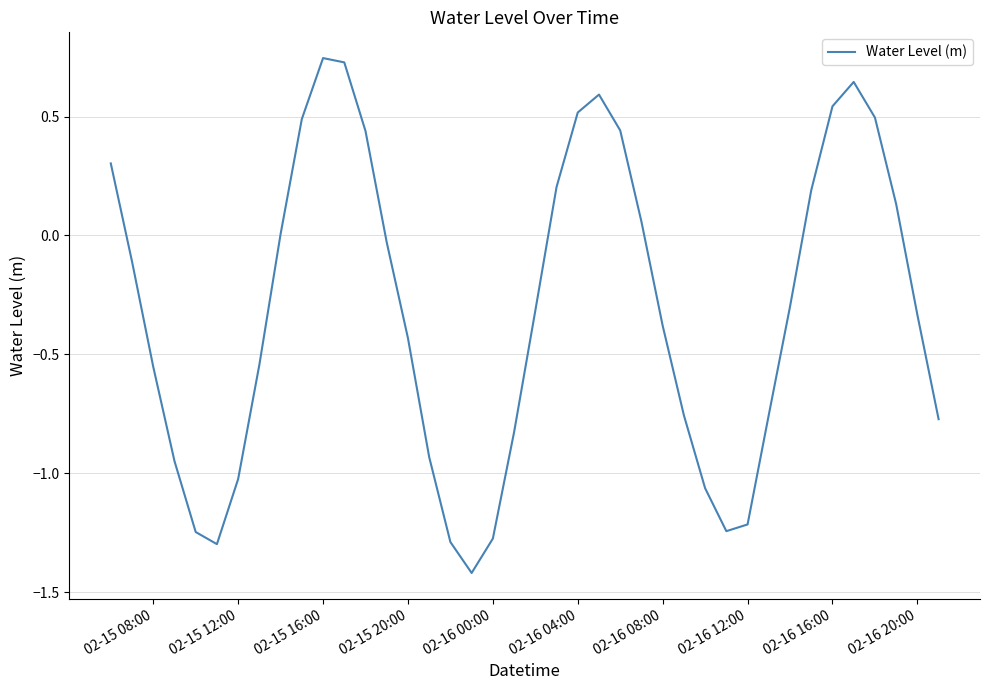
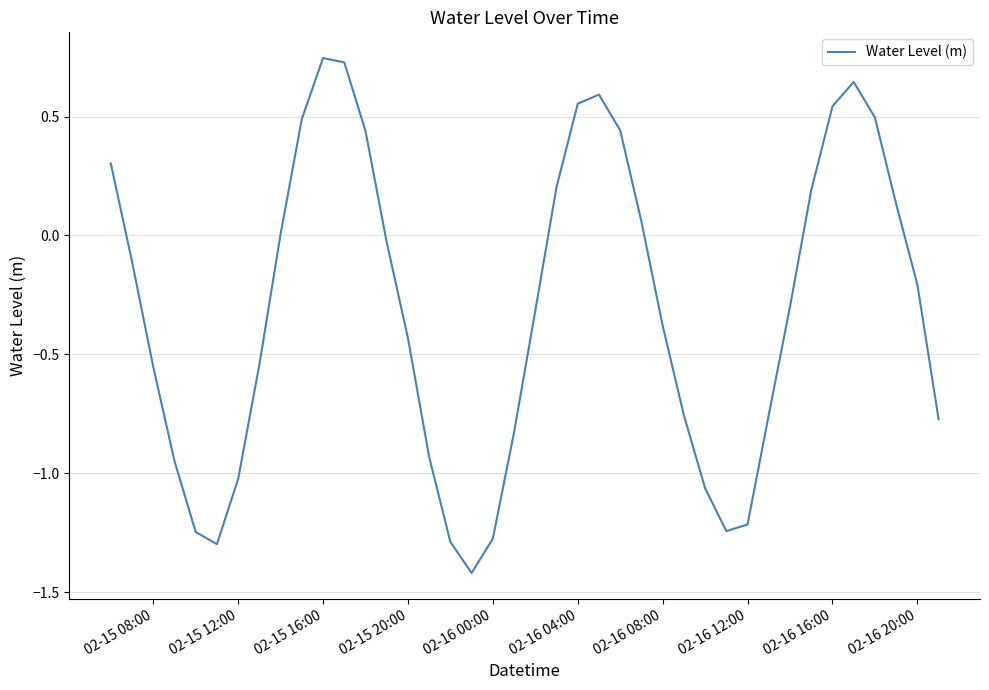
  {
    "02-15 08:00": -0.55,
    "02-15 12:00": -1.02,
    "02-15 16:00": 0.75,
    "02-15 20:00": -0.43,
    "02-16 00:00": -1.28,
-   "02-16 04:00": 0.52,
+   "02-16 04:00": 0.55,
    "02-16 08:00": -0.38,
    "02-16 12:00": -1.22,
    "02-16 16:00": 0.54,
-   "02-16 20:00": -0.33
+   "02-16 20:00": -0.21
  }
